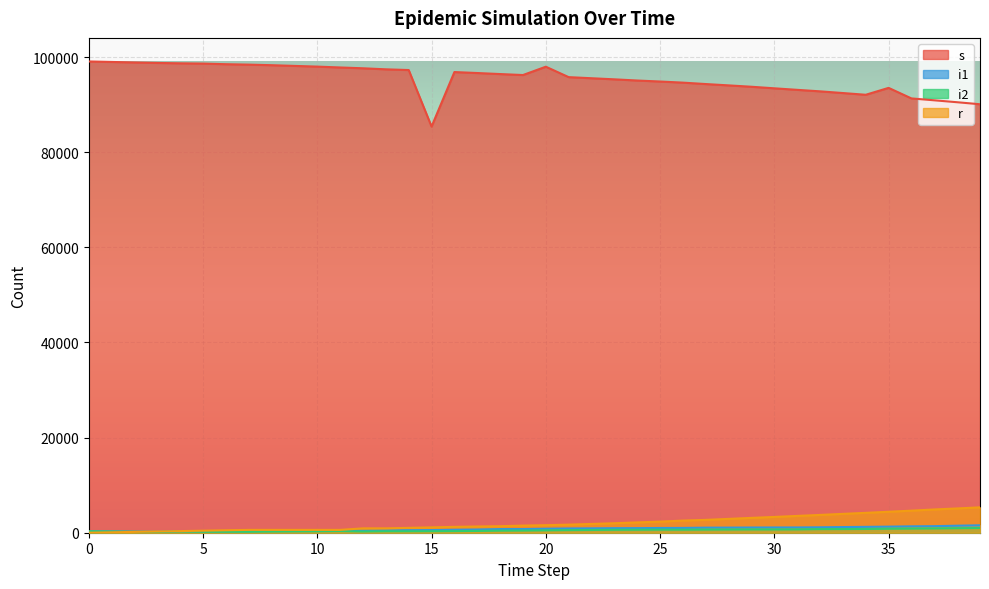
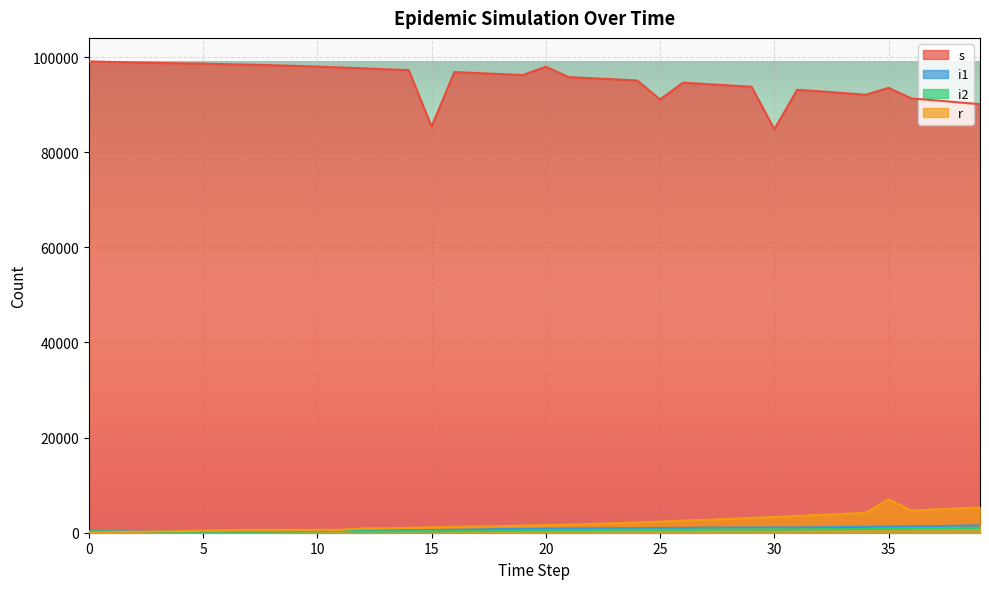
  {
    "s": {
      "0": 99000,
      "5": 99000,
      "10": 98000,
      "15": 85000,
      "20": 98000,
-     "25": 95000,
-     "30": 93000,
+     "25": 91000,
+     "30": 85000,
      "35": 94000
    },
    "r": {
      "15": 1000,
      "20": 2000,
      "25": 2000,
      "30": 3000,
-     "35": 4000
+     "35": 7000
    }
  }
